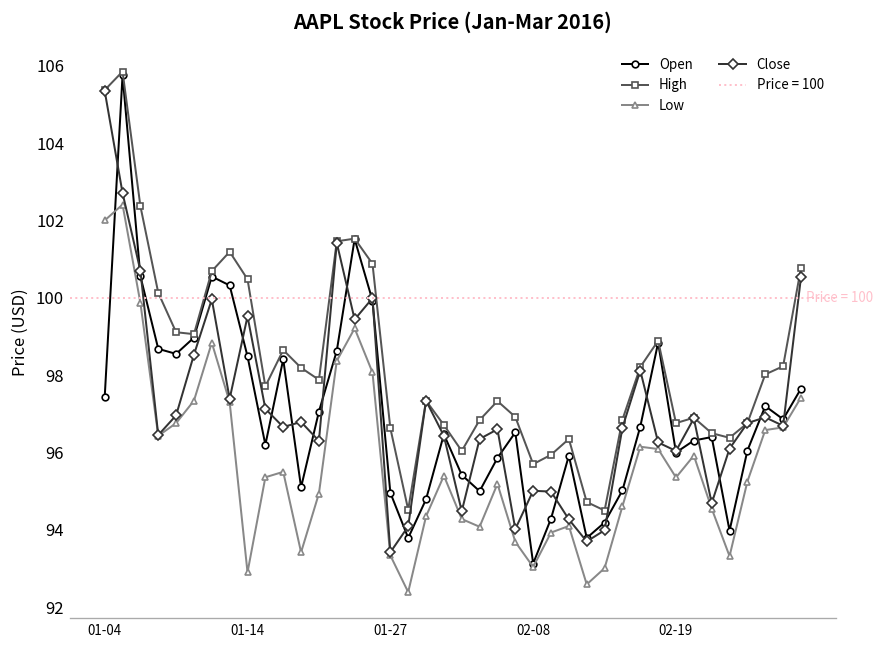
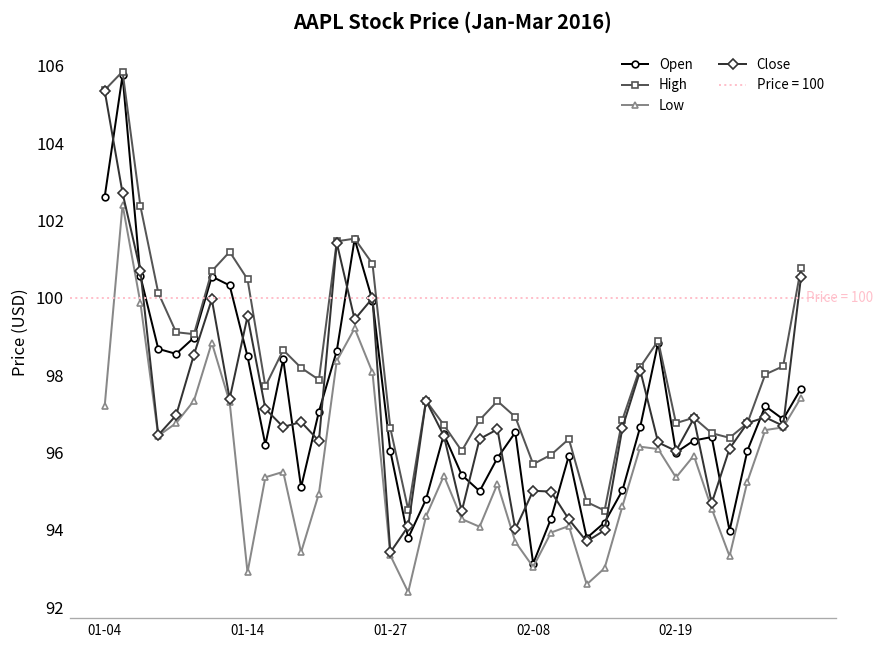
  {
    "Open": {
-     "01-04": 97.4,
+     "01-04": 102.6,
      "01-14": 98.5,
-     "01-27": 95.0,
+     "01-27": 96.0,
      "02-08": 93.1
    },
    "Low": {
-     "01-04": 102.0,
+     "01-04": 97.2,
      "01-14": 92.9,
      "01-27": 93.3,
      "02-08": 93.0,
      "02-19": 95.4
    }
  }
